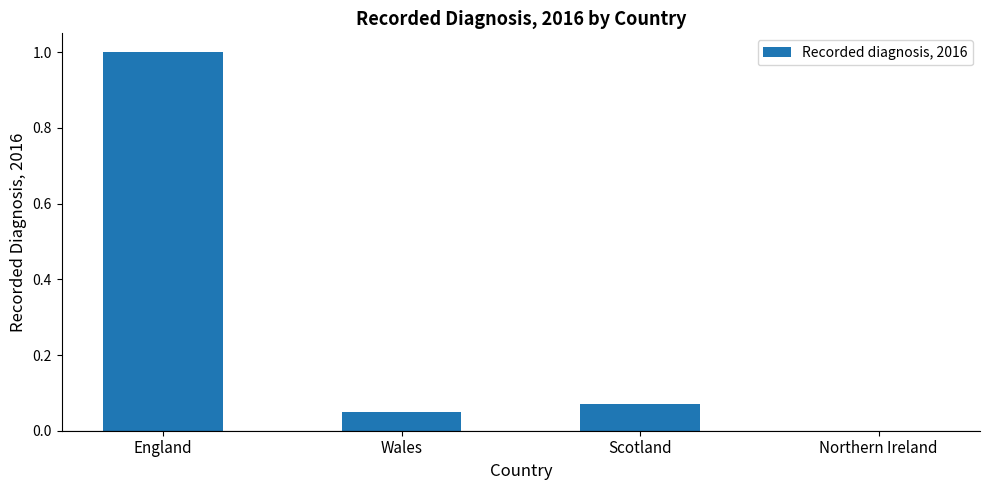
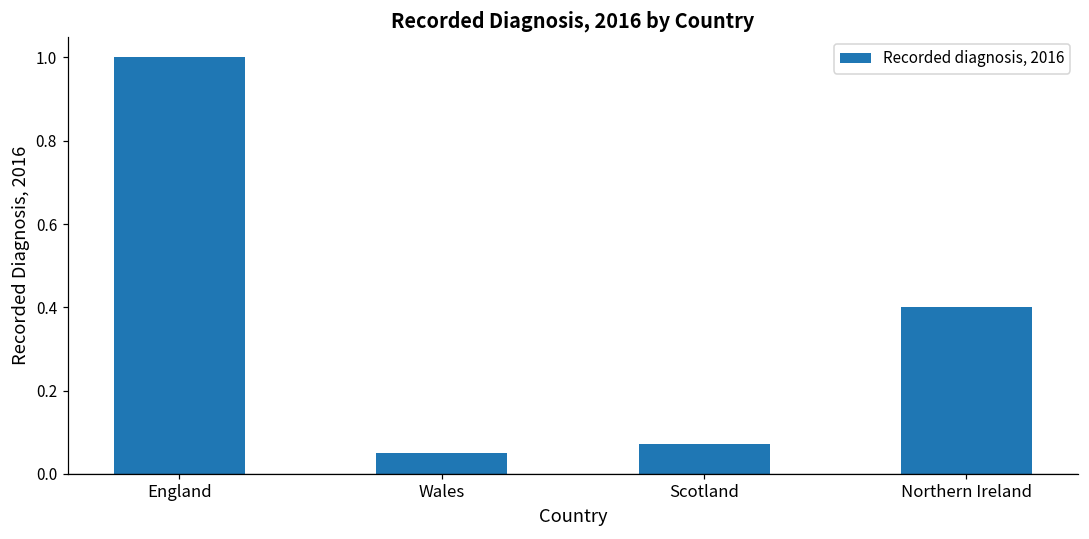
  {
    "England": 1.0,
    "Wales": 0.05,
    "Scotland": 0.07,
-   "Northern Ireland": 0.0
+   "Northern Ireland": 0.4
  }
